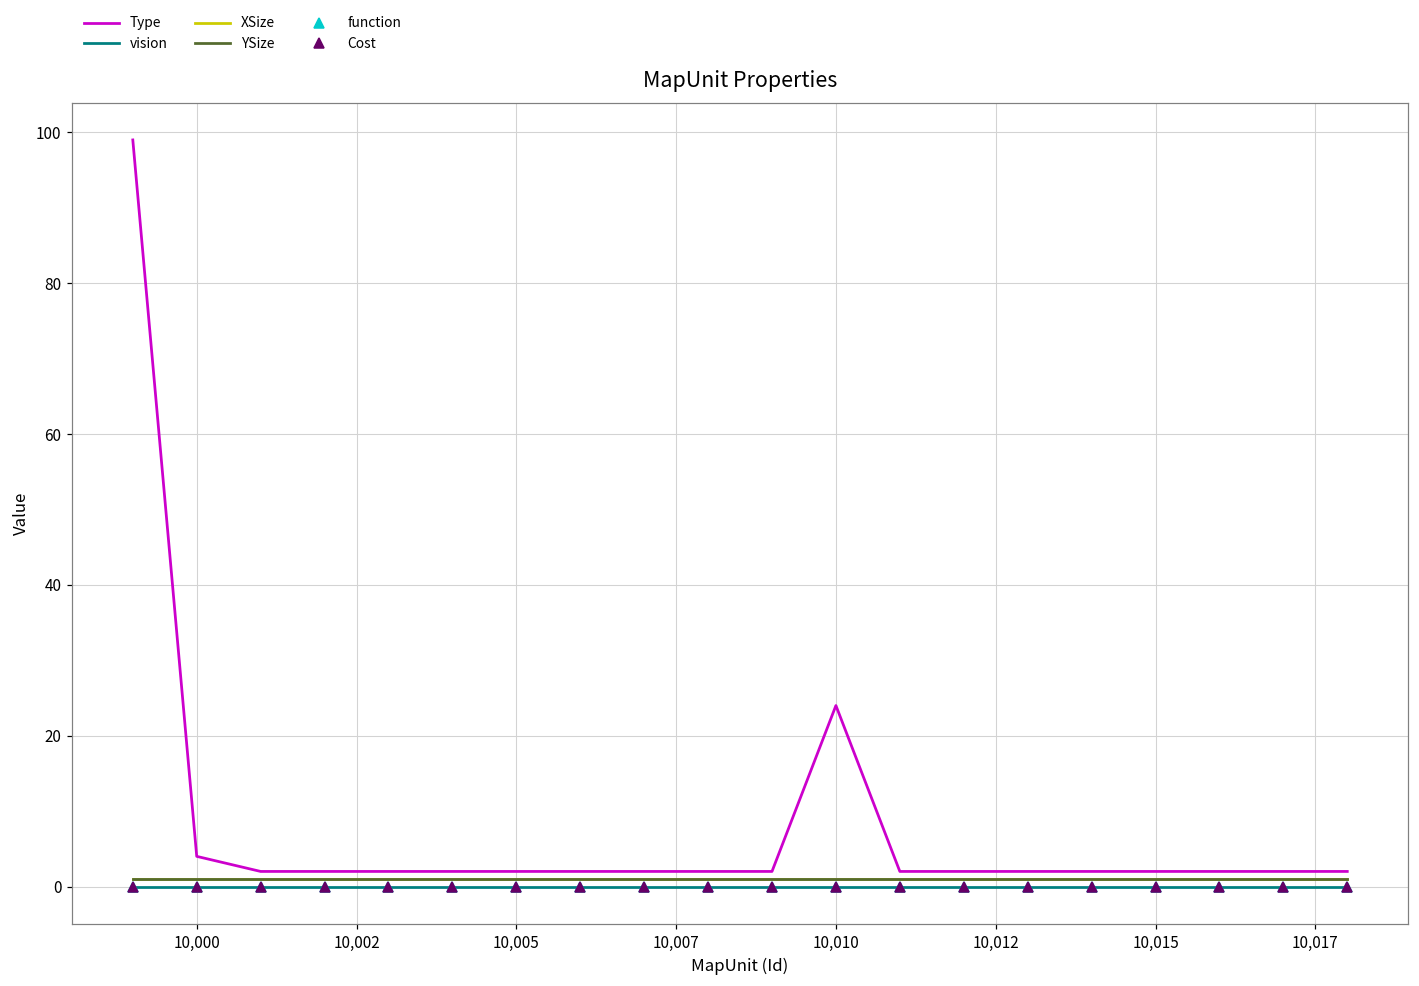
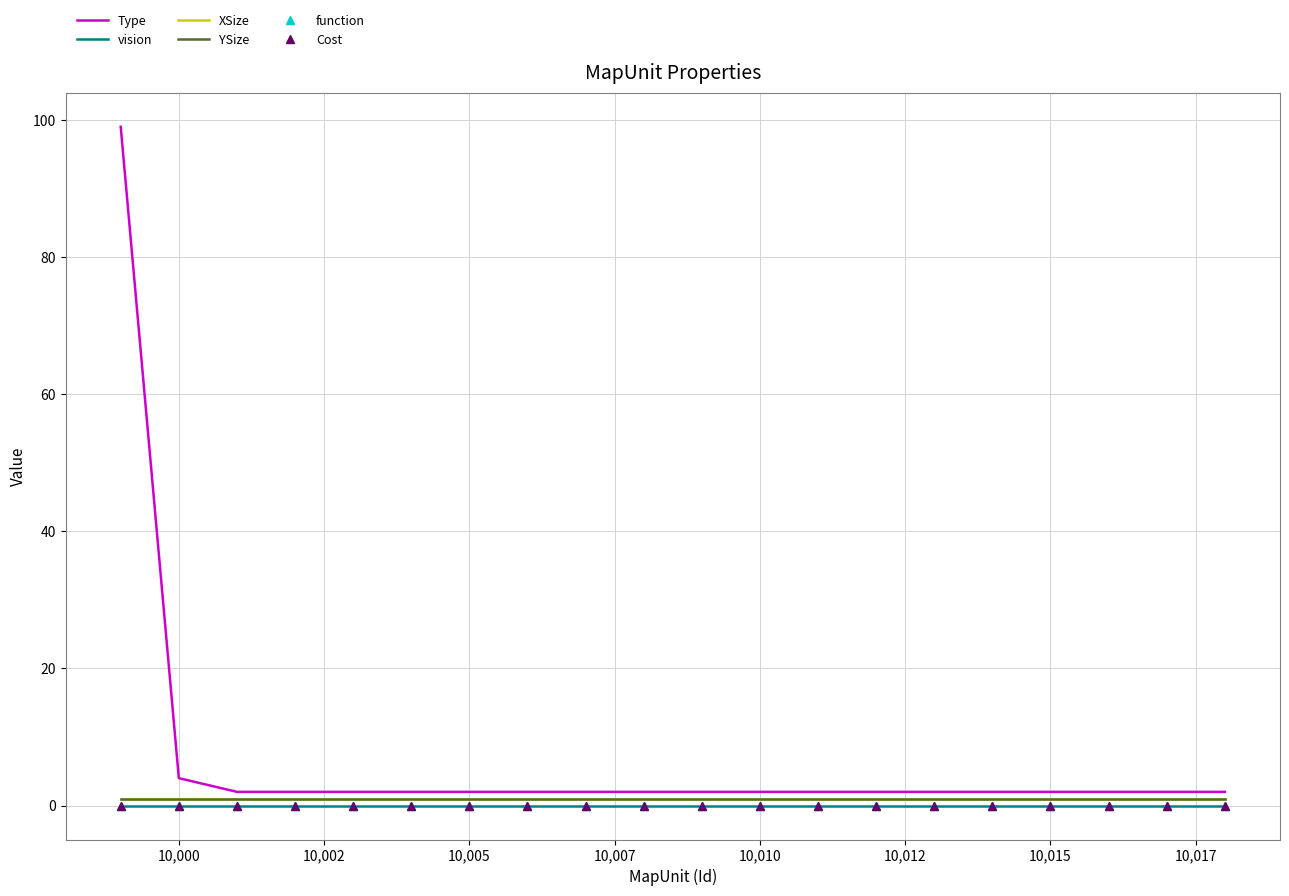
  {
    "Type": {
      "10,000": 4,
      "10,005": 2,
-     "10,010": 24,
+     "10,010": 2,
      "10,015": 2
    },
    "Cost": {
      "10,000": 0,
      "10,005": 0,
      "10,010": 0,
      "10,015": 0
    },
    "YSize": {
      "10,000": 1,
      "10,005": 1,
      "10,010": 1,
      "10,015": 1
    }
  }
